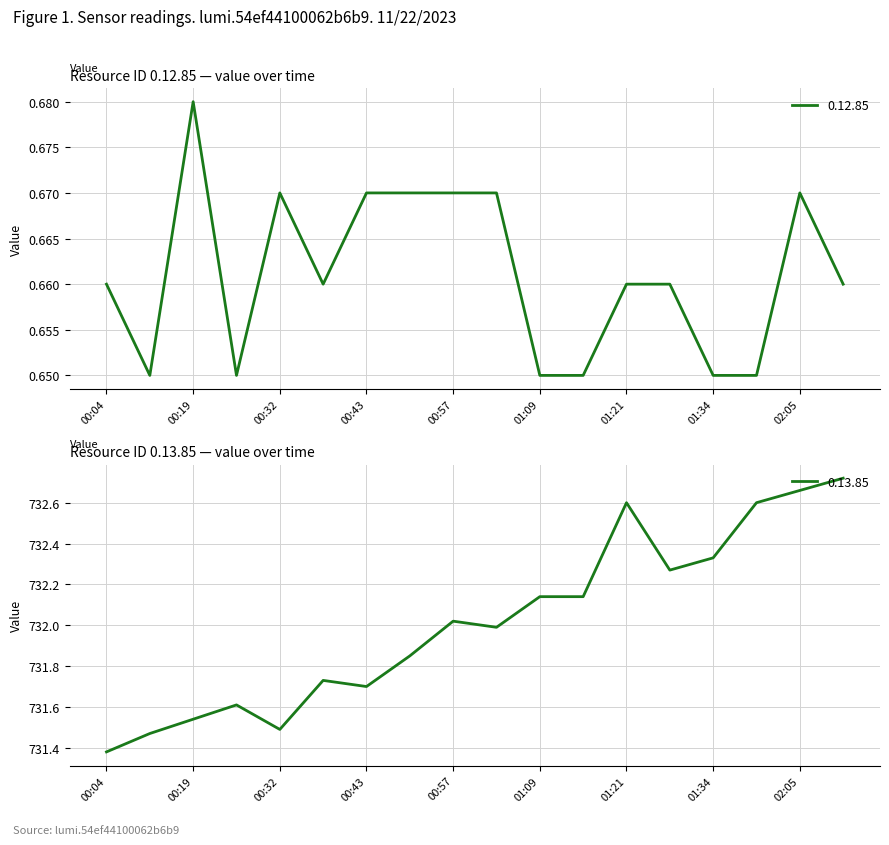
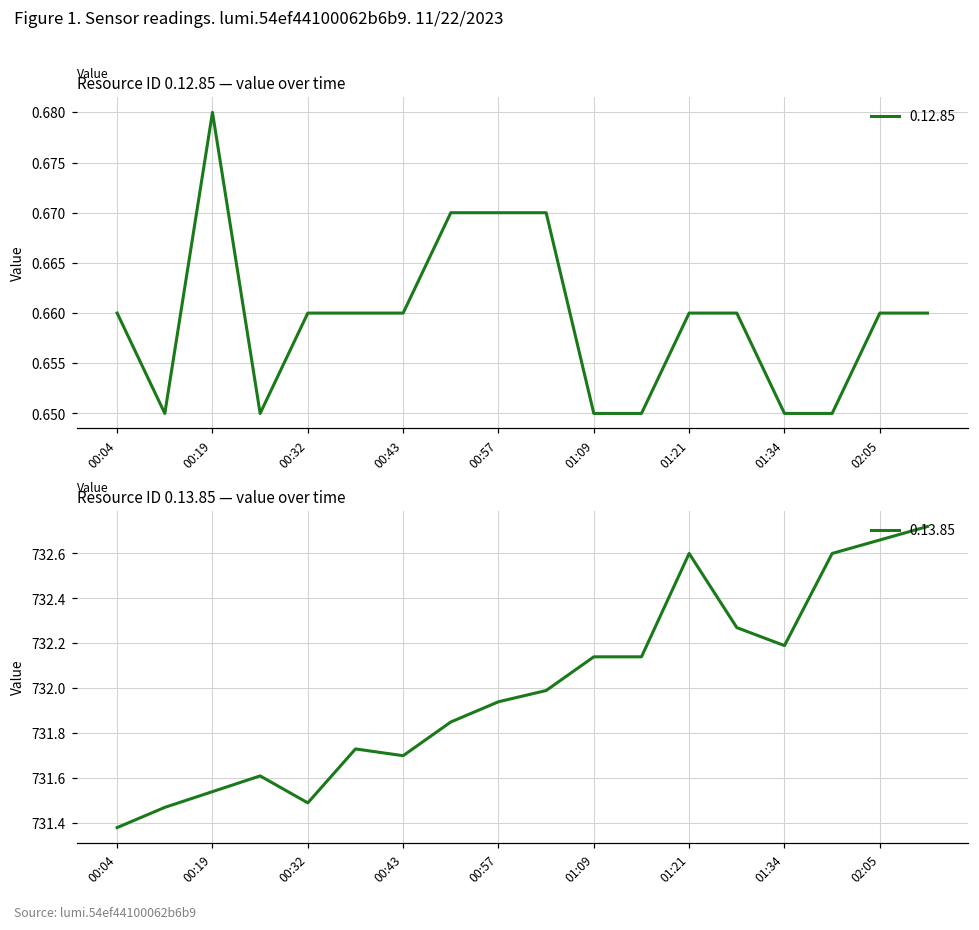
  {
    "Resource ID 0.12.85 — value over time": {
      "00:04": 0.66,
      "00:19": 0.68,
-     "00:32": 0.67,
-     "00:43": 0.67,
+     "00:32": 0.66,
+     "00:43": 0.66,
      "00:57": 0.67,
      "01:09": 0.65,
      "01:21": 0.66,
      "01:34": 0.65,
-     "02:05": 0.67
+     "02:05": 0.66
    },
    "Resource ID 0.13.85 — value over time": {
      "00:04": 731.38,
      "00:19": 731.54,
      "00:32": 731.49,
      "00:43": 731.70,
-     "00:57": 732.02,
+     "00:57": 731.94,
      "01:09": 732.14,
      "01:21": 732.60,
-     "01:34": 732.33,
+     "01:34": 732.19,
      "02:05": 732.66
    }
  }
